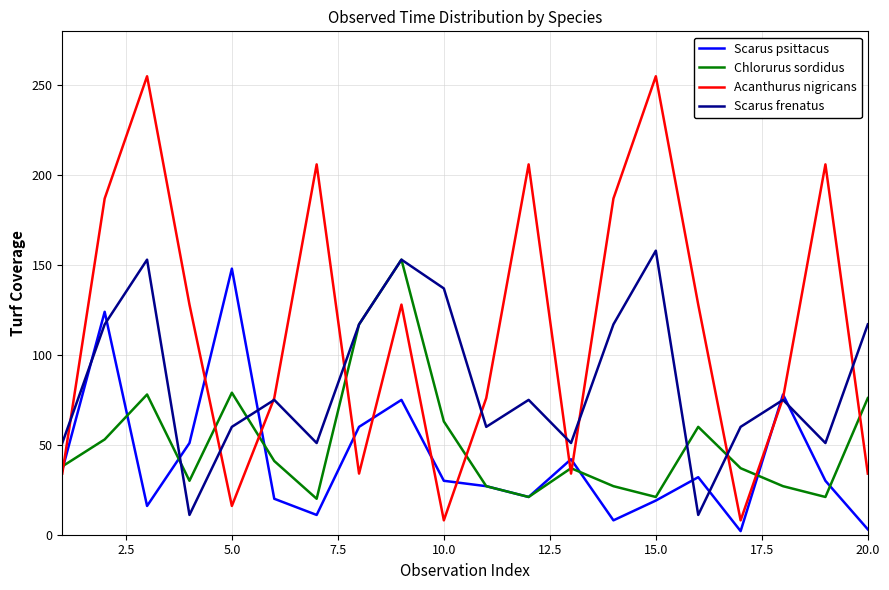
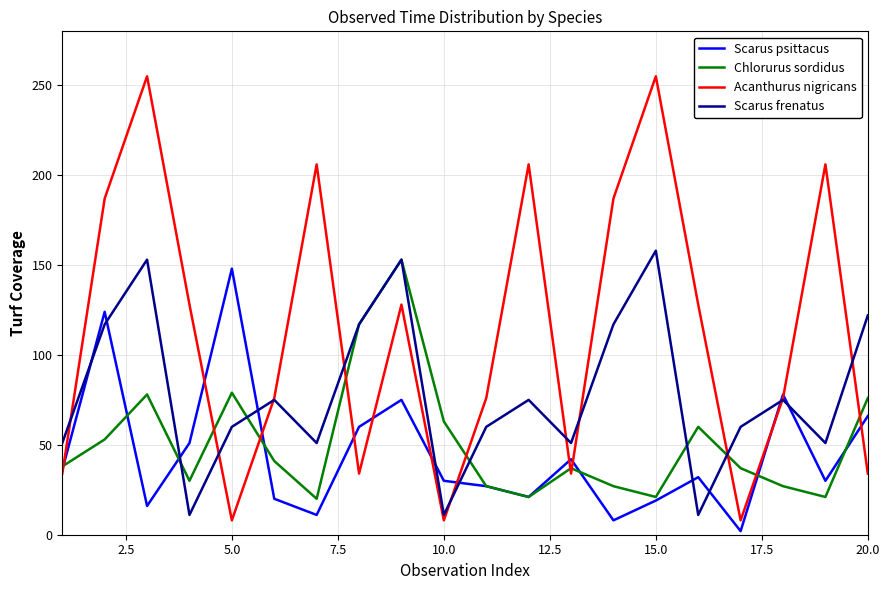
  {
    "Scarus psittacus": {
      "5.0": 148,
      "10.0": 30,
      "15.0": 19,
-     "20.0": 3
+     "20.0": 66
    },
    "Chlorurus sordidus": {
      "5.0": 79,
      "10.0": 63,
      "15.0": 21,
      "20.0": 76
    },
    "Acanthurus nigricans": {
-     "5.0": 16,
+     "5.0": 8,
      "10.0": 8,
      "15.0": 255,
      "20.0": 34
    },
    "Scarus frenatus": {
      "5.0": 60,
-     "10.0": 137,
+     "10.0": 11,
      "15.0": 158,
-     "20.0": 117
+     "20.0": 122
    }
  }
